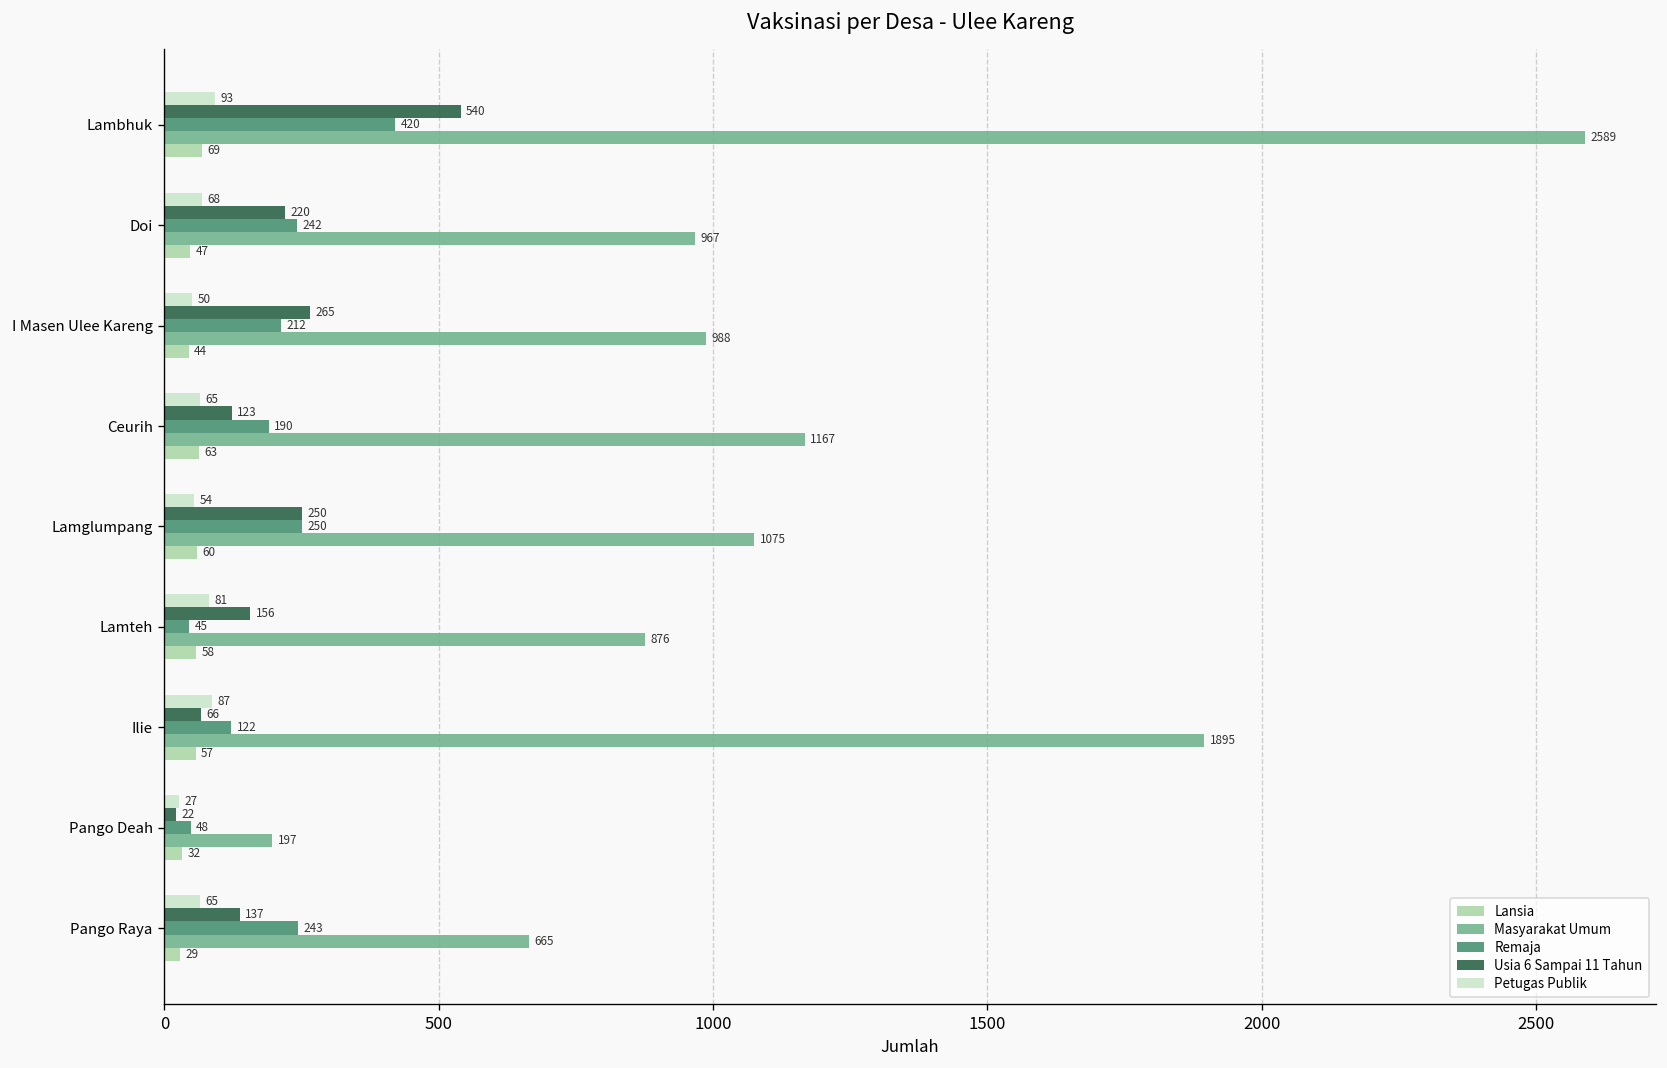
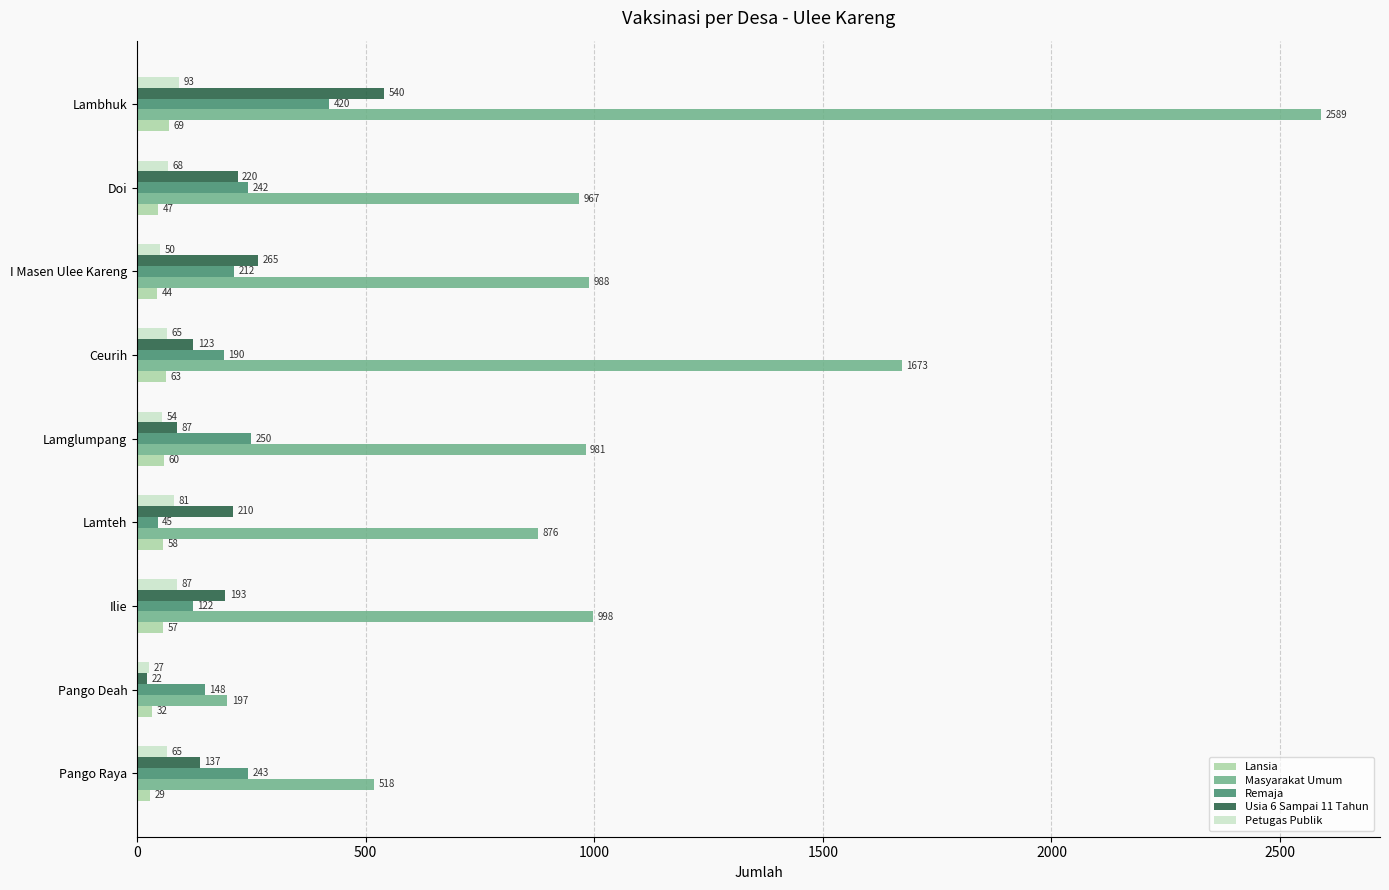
  {
    "Masyarakat Umum": {
      "Lambhuk": 2589,
      "Doi": 967,
      "I Masen Ulee Kareng": 988,
-     "Ceurih": 1167,
-     "Lamglumpang": 1075,
+     "Ceurih": 1673,
+     "Lamglumpang": 981,
      "Lamteh": 876,
-     "Ilie": 1895,
+     "Ilie": 998,
      "Pango Deah": 197,
-     "Pango Raya": 665
+     "Pango Raya": 518
    },
    "Remaja": {
      "Lambhuk": 420,
      "Doi": 242,
      "I Masen Ulee Kareng": 212,
      "Ceurih": 190,
      "Lamglumpang": 250,
      "Lamteh": 45,
      "Ilie": 122,
-     "Pango Deah": 48,
+     "Pango Deah": 148,
      "Pango Raya": 243
    },
    "Usia 6 Sampai 11 Tahun": {
      "Lambhuk": 540,
      "Doi": 220,
      "I Masen Ulee Kareng": 265,
      "Ceurih": 123,
-     "Lamglumpang": 250,
-     "Lamteh": 156,
-     "Ilie": 66,
+     "Lamglumpang": 87,
+     "Lamteh": 210,
+     "Ilie": 193,
      "Pango Deah": 22,
      "Pango Raya": 137
    }
  }
